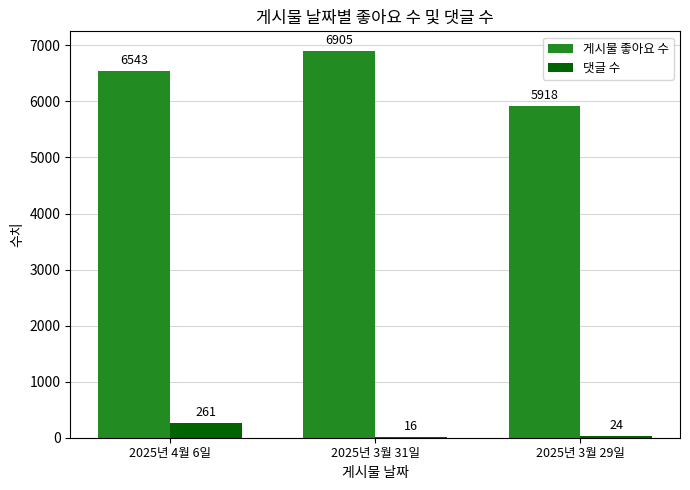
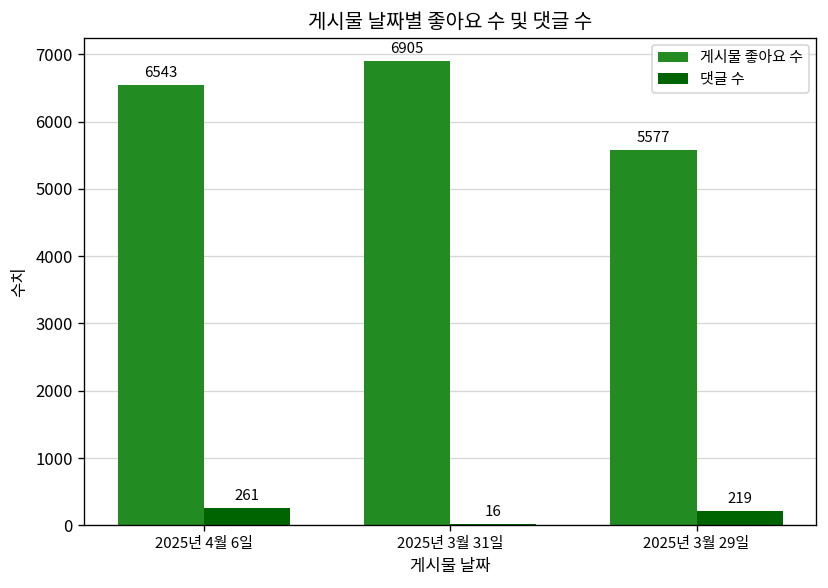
  {
    "게시물 좋아요 수": {
      "2025년 4월 6일": 6543,
      "2025년 3월 31일": 6905,
-     "2025년 3월 29일": 5918
+     "2025년 3월 29일": 5577
    },
    "댓글 수": {
      "2025년 4월 6일": 261,
      "2025년 3월 31일": 16,
-     "2025년 3월 29일": 24
+     "2025년 3월 29일": 219
    }
  }
